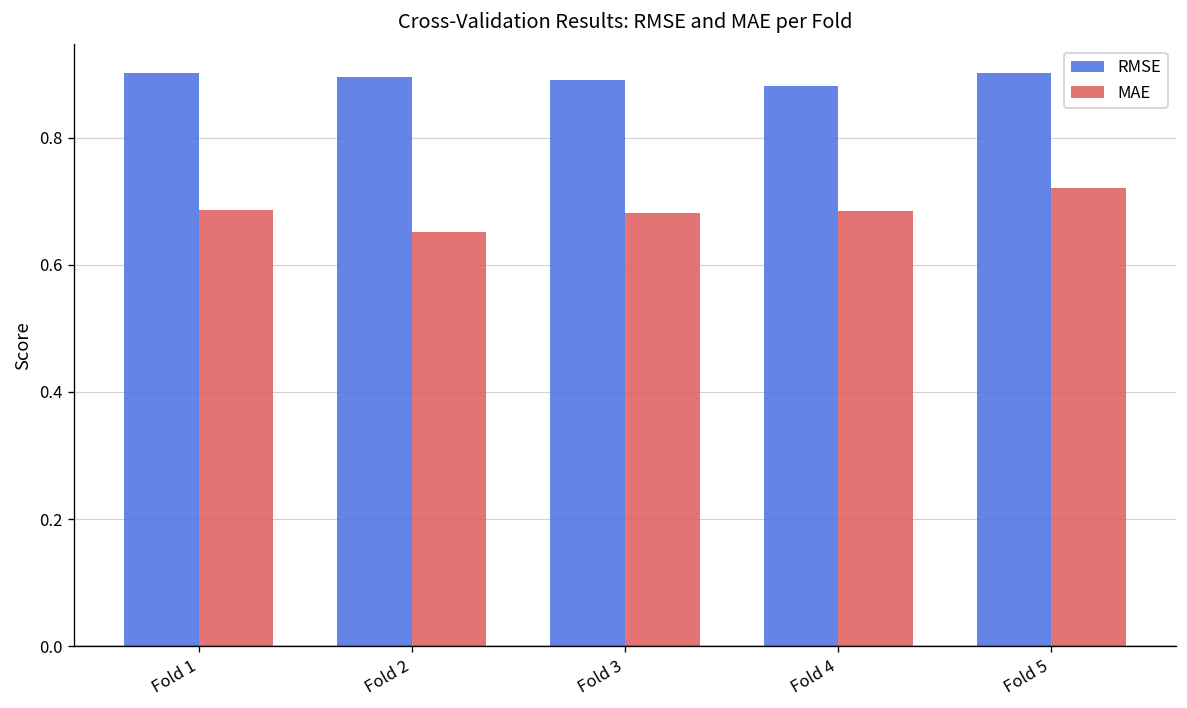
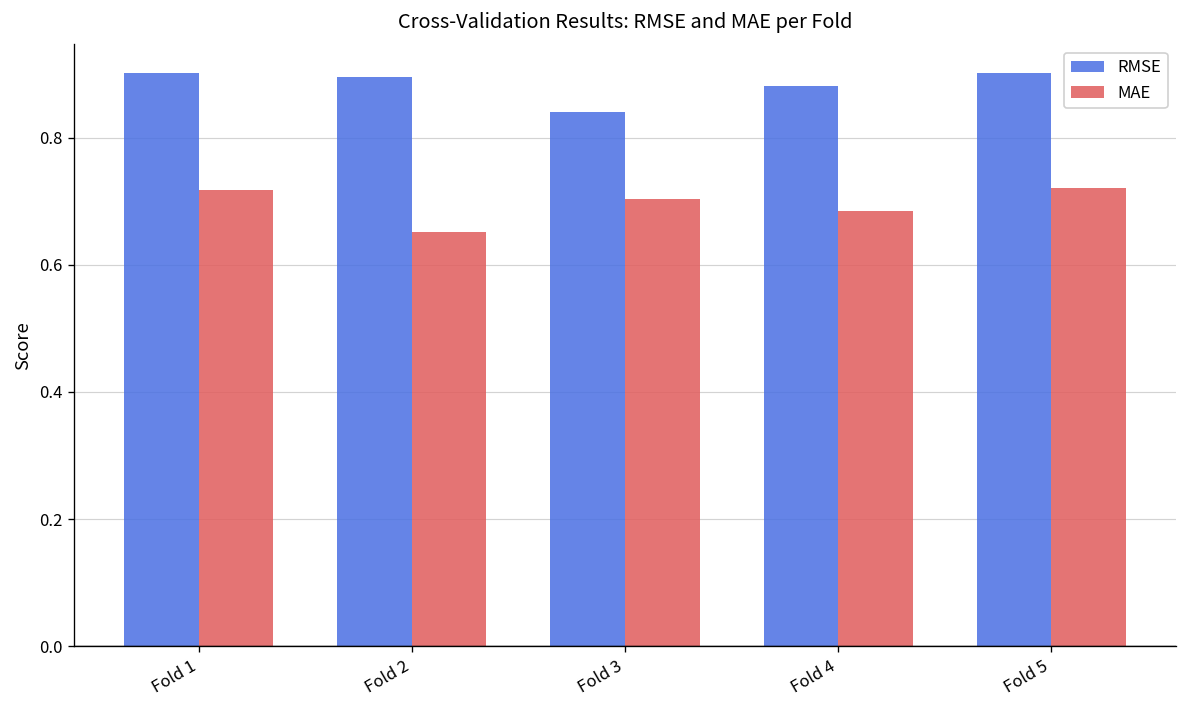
  {
    "RMSE": {
      "Fold 1": 0.90,
      "Fold 2": 0.90,
-     "Fold 3": 0.89,
+     "Fold 3": 0.84,
      "Fold 4": 0.88,
      "Fold 5": 0.90
    },
    "MAE": {
-     "Fold 1": 0.69,
+     "Fold 1": 0.72,
      "Fold 2": 0.65,
-     "Fold 3": 0.68,
+     "Fold 3": 0.70,
      "Fold 4": 0.68,
      "Fold 5": 0.72
    }
  }
